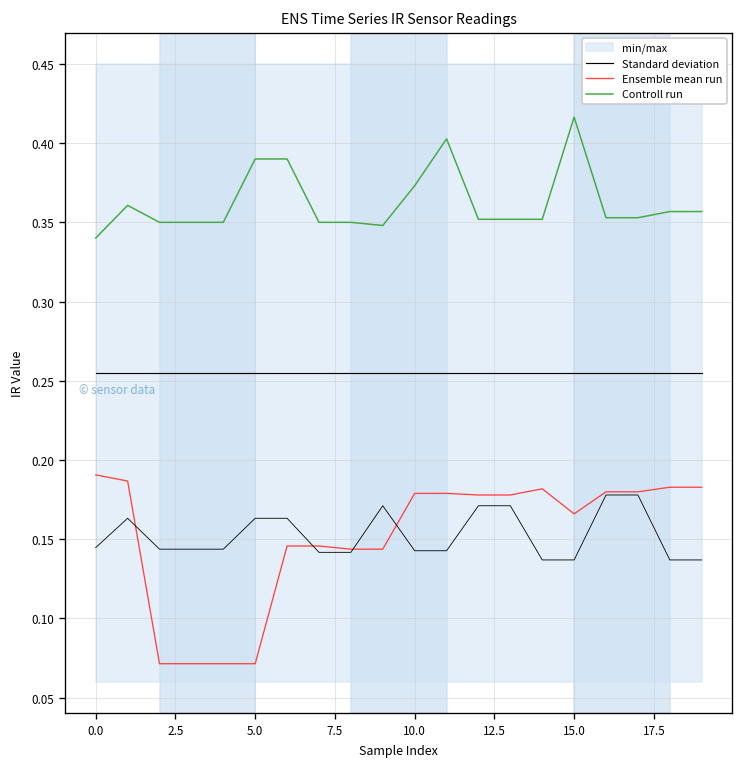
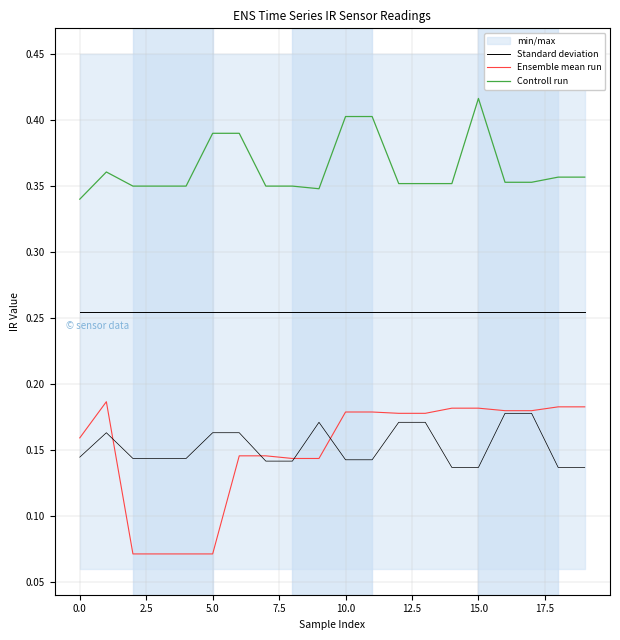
  {
    "min/max": {
      "0.0": 0.450,
      "5.0": 0.450,
      "10.0": 0.450,
      "15.0": 0.450
    },
    "Ensemble mean run": {
-     "0.0": 0.191,
+     "0.0": 0.159,
      "5.0": 0.071,
      "10.0": 0.179,
-     "15.0": 0.166
+     "15.0": 0.182
    },
    "Controll run": {
      "0.0": 0.340,
      "5.0": 0.390,
-     "10.0": 0.373,
+     "10.0": 0.403,
      "15.0": 0.416
    }
  }
